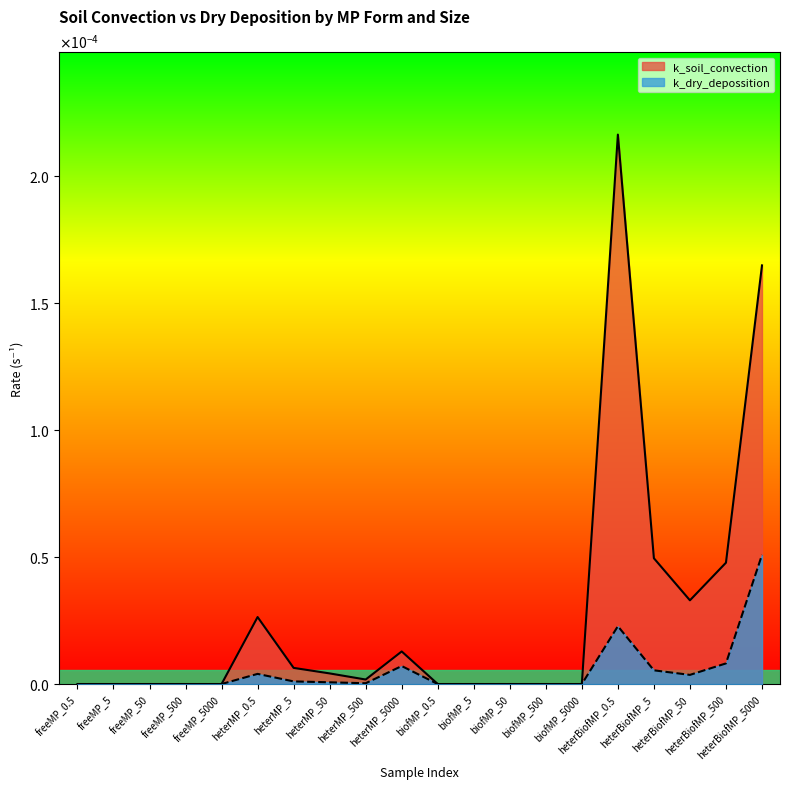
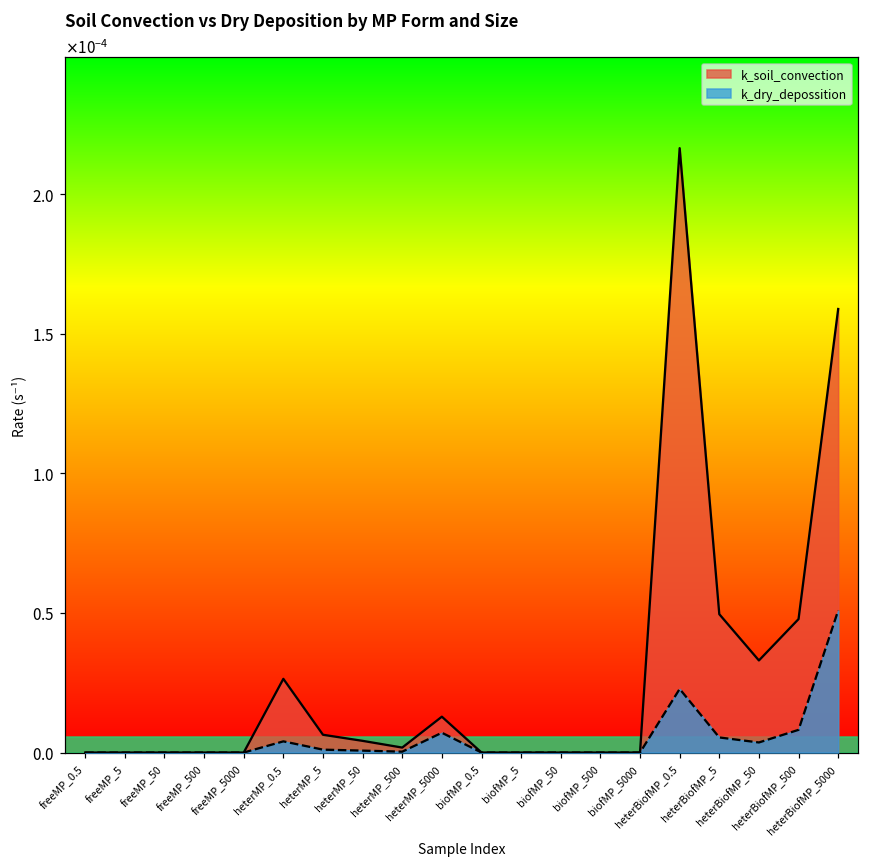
  {
    "k_soil_convection": {
      "heterMP_0.5": 0.000026,
      "heterMP_5": 0.000006,
      "heterMP_5000": 0.000013,
      "heterBiofMP_0.5": 0.000216,
      "heterBiofMP_5": 0.000050,
      "heterBiofMP_50": 0.000033,
      "heterBiofMP_500": 0.000048,
-     "heterBiofMP_5000": 0.000165
+     "heterBiofMP_5000": 0.000159
    },
    "k_dry_depossition": {
      "heterMP_5000": 0.000007,
      "heterBiofMP_0.5": 0.000023,
      "heterBiofMP_500": 0.000008,
      "heterBiofMP_5000": 0.000051
    }
  }
